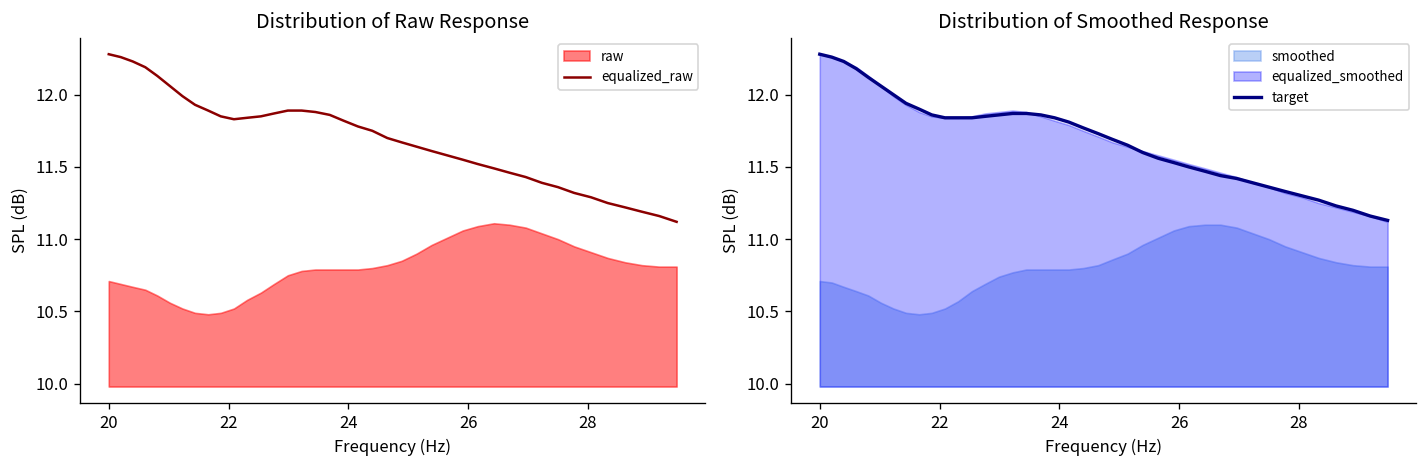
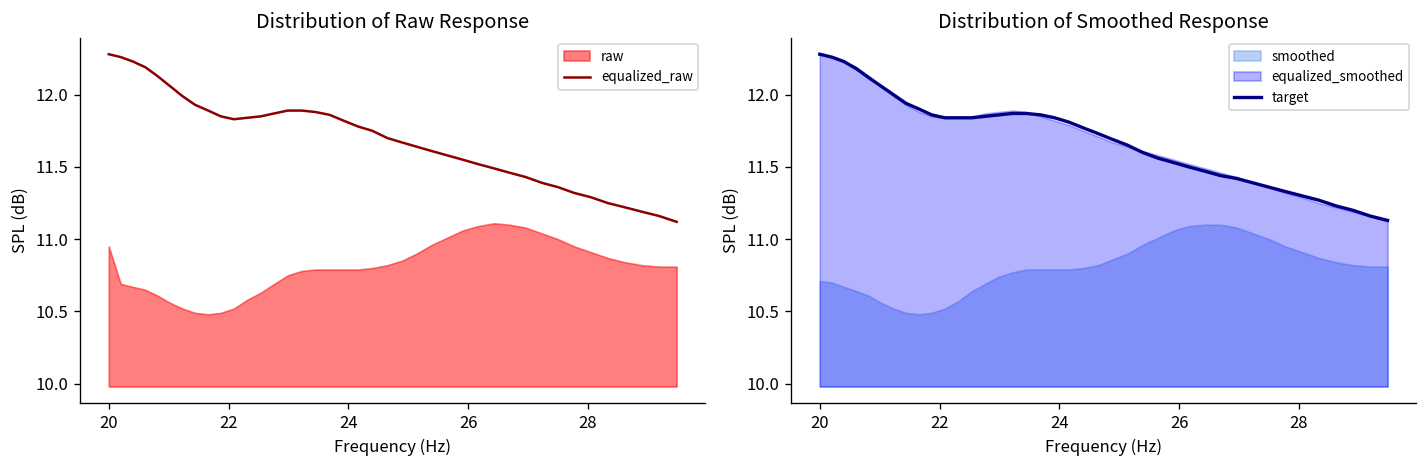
  {
    "Distribution of Raw Response": {
      "raw": {
-       "20": 10.71
+       "20": 10.95
      },
      "equalized_raw": {
        "20": 12.28
      }
    }
  }
